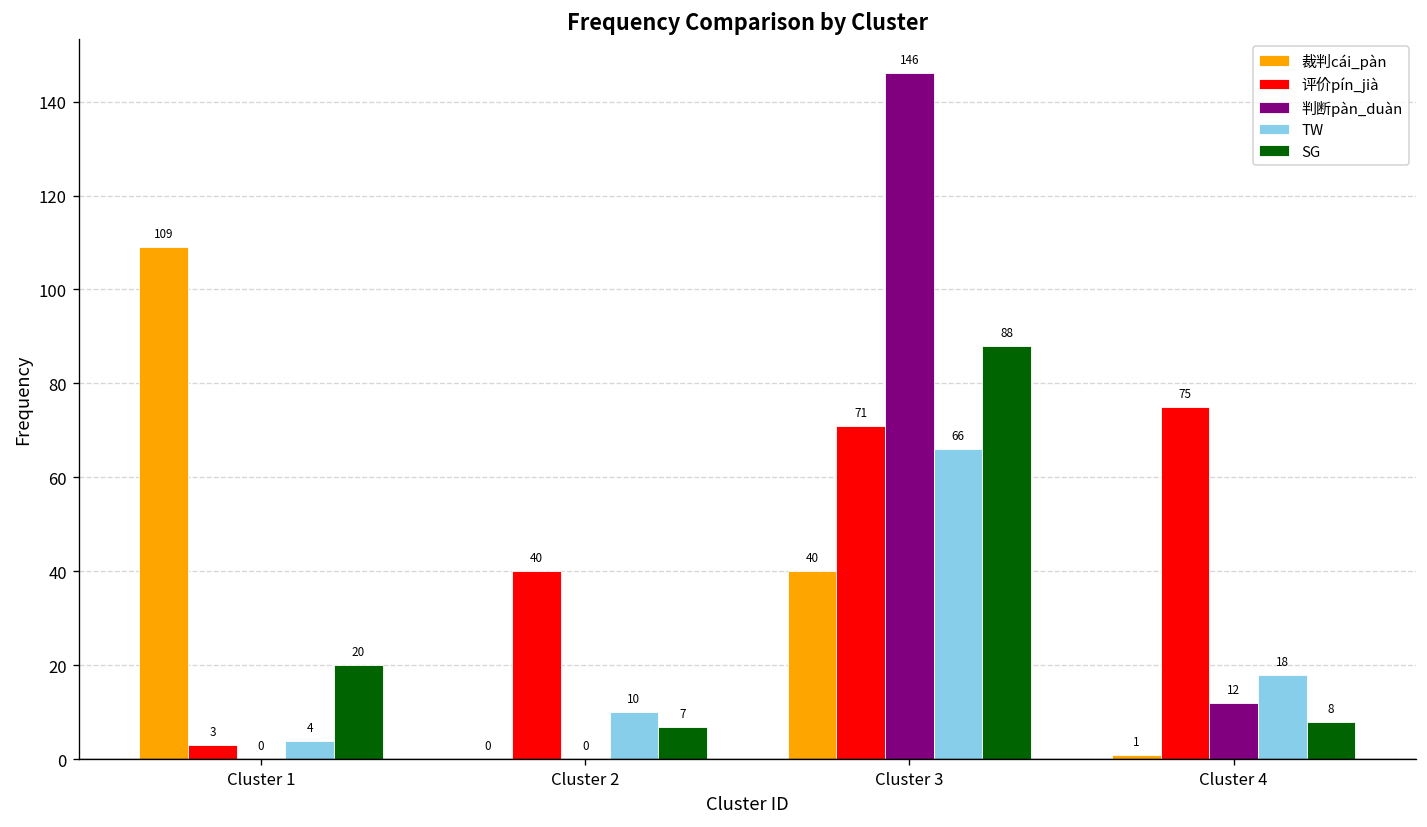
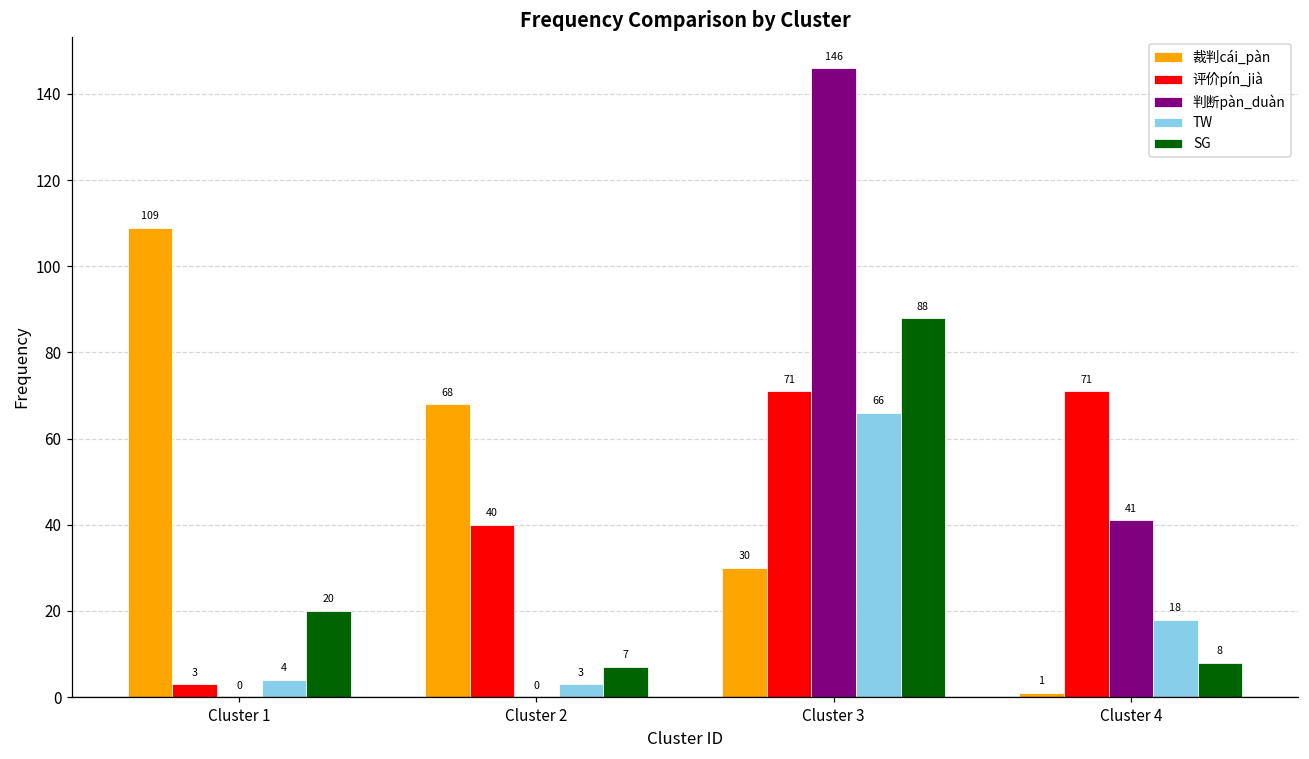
  {
    "裁判cái_pàn": {
      "Cluster 1": 109,
-     "Cluster 2": 0,
-     "Cluster 3": 40,
+     "Cluster 2": 68,
+     "Cluster 3": 30,
      "Cluster 4": 1
    },
    "评价pín_jià": {
      "Cluster 1": 3,
      "Cluster 2": 40,
      "Cluster 3": 71,
-     "Cluster 4": 75
+     "Cluster 4": 71
    },
    "判断pàn_duàn": {
      "Cluster 1": 0,
      "Cluster 2": 0,
      "Cluster 3": 146,
-     "Cluster 4": 12
+     "Cluster 4": 41
    },
    "TW": {
      "Cluster 1": 4,
-     "Cluster 2": 10,
+     "Cluster 2": 3,
      "Cluster 3": 66,
      "Cluster 4": 18
    },
    "SG": {
      "Cluster 1": 20,
      "Cluster 2": 7,
      "Cluster 3": 88,
      "Cluster 4": 8
    }
  }
